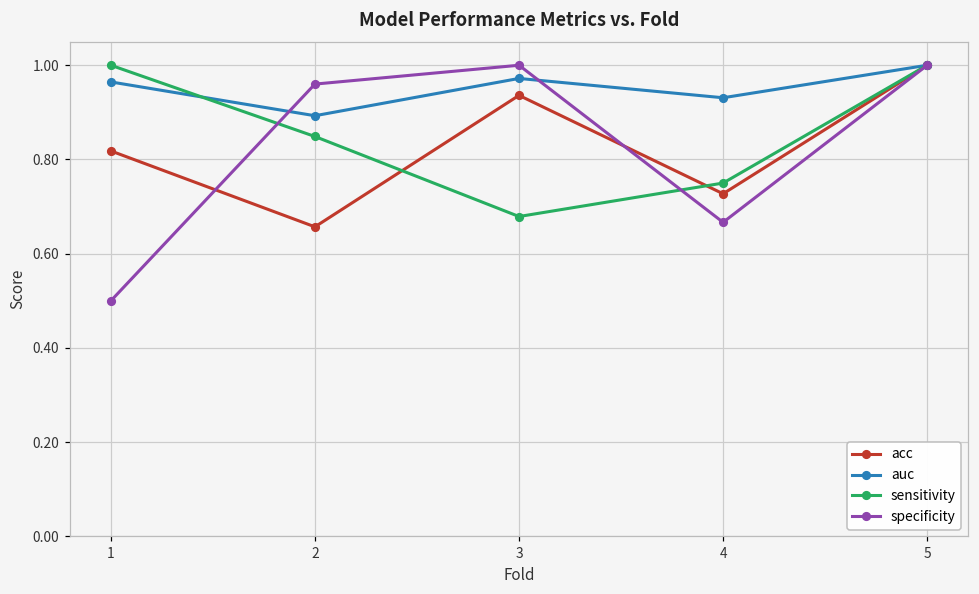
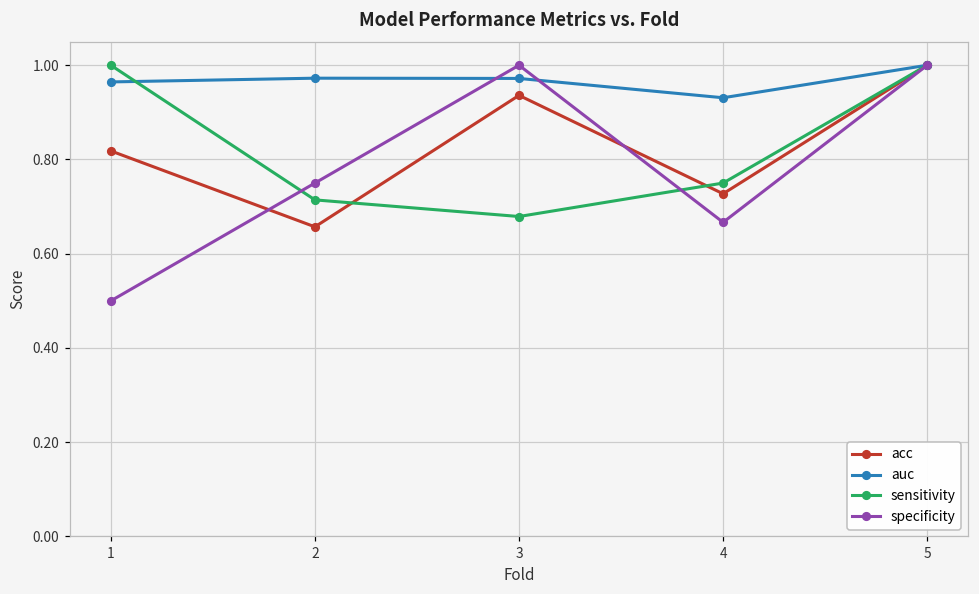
  {
    "acc": {
      "1": 0.82,
      "2": 0.66,
      "3": 0.94,
      "4": 0.73
    },
    "auc": {
      "1": 0.96,
-     "2": 0.89,
+     "2": 0.97,
      "3": 0.97,
      "4": 0.93
    },
    "sensitivity": {
      "1": 1.00,
-     "2": 0.85,
+     "2": 0.71,
      "3": 0.68,
      "4": 0.75
    },
    "specificity": {
      "1": 0.50,
-     "2": 0.96,
+     "2": 0.75,
      "3": 1.00,
      "4": 0.67
    }
  }
